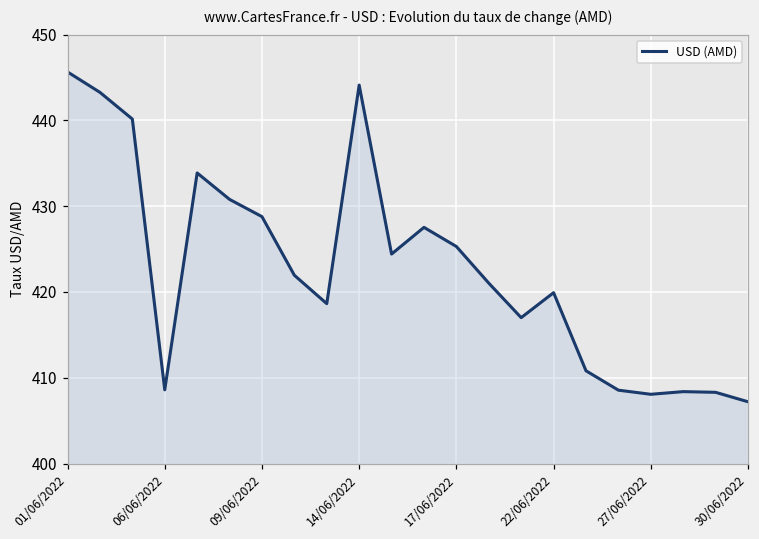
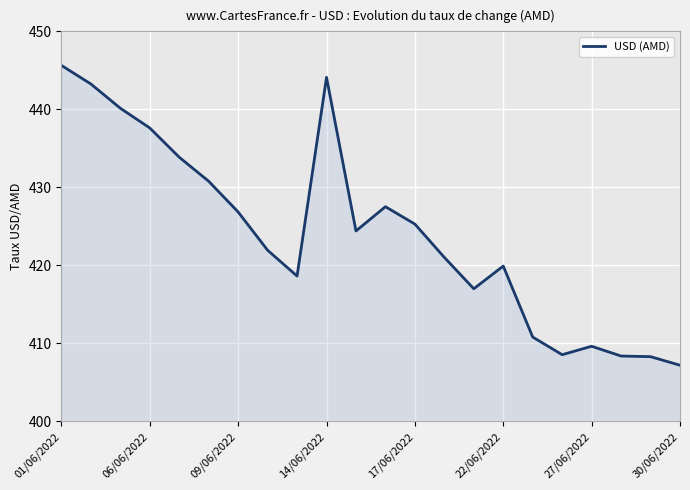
  {
    "01/06/2022": 446,
-   "06/06/2022": 409,
-   "09/06/2022": 429,
+   "06/06/2022": 438,
+   "09/06/2022": 427,
    "14/06/2022": 444,
    "17/06/2022": 425,
    "22/06/2022": 420,
-   "27/06/2022": 408,
+   "27/06/2022": 410,
    "30/06/2022": 407
  }
